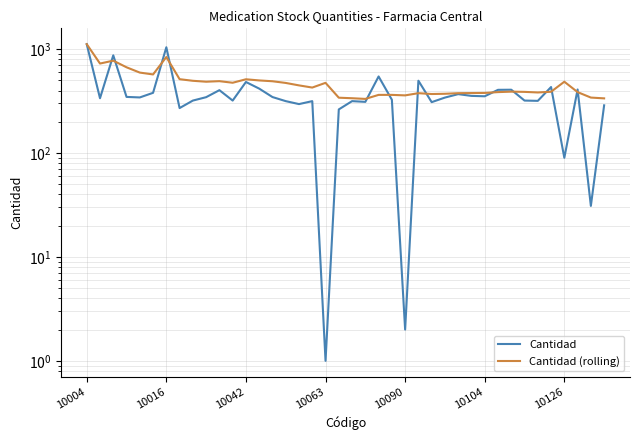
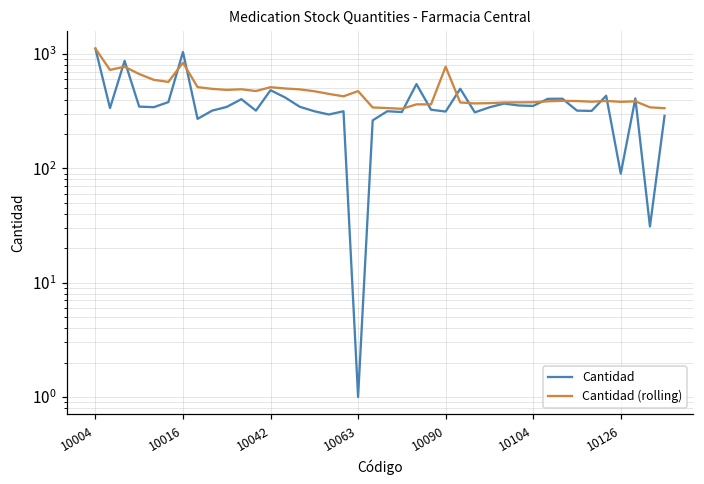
  {
    "Cantidad": {
      "10016": 1000,
      "10042": 500,
      "10063": 1.0,
-     "10090": 2.0,
+     "10090": 310,
      "10104": 350,
      "10126": 90
    },
    "Cantidad (rolling)": {
      "10016": 800,
      "10042": 500,
      "10063": 500,
-     "10090": 360,
+     "10090": 800,
      "10104": 380,
-     "10126": 500
+     "10126": 380
    }
  }
